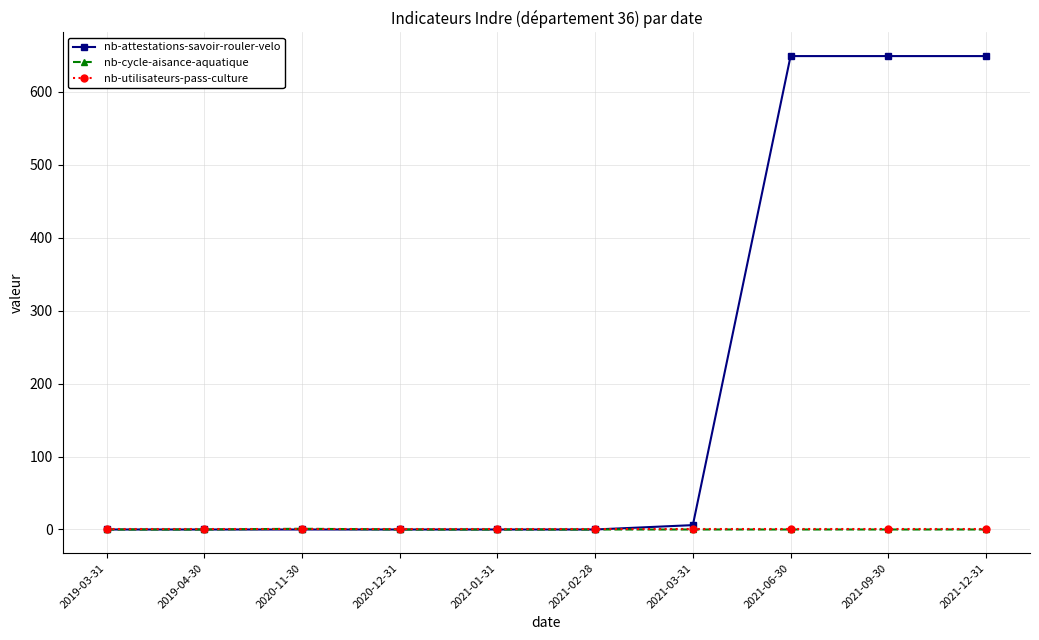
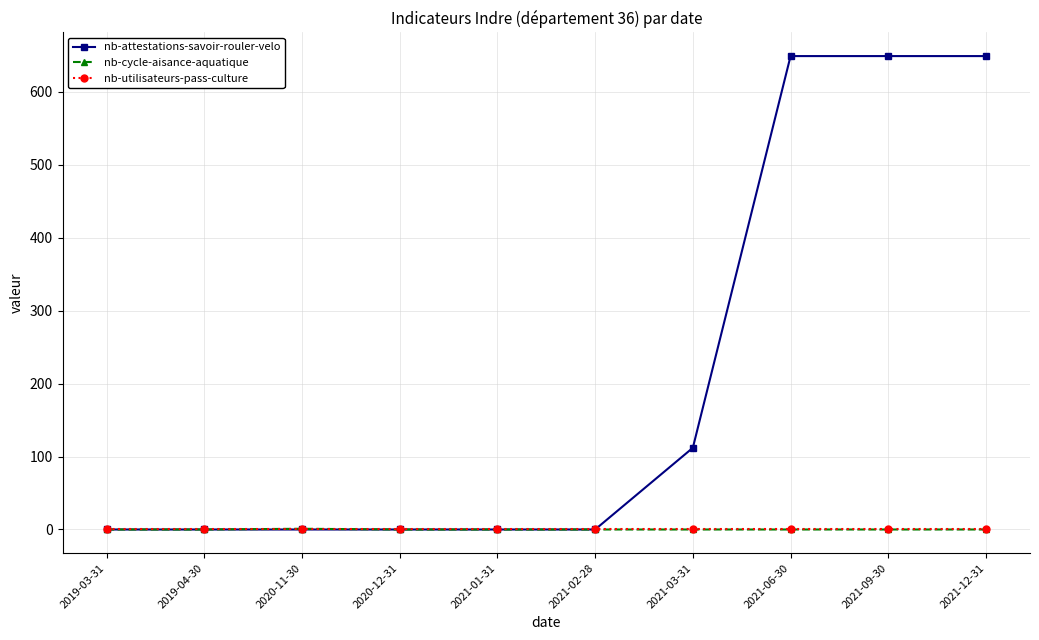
  {
    "nb-attestations-savoir-rouler-velo": {
-     "2021-03-31": 10,
+     "2021-03-31": 110,
      "2021-06-30": 650,
      "2021-09-30": 650,
      "2021-12-31": 650
    }
  }
